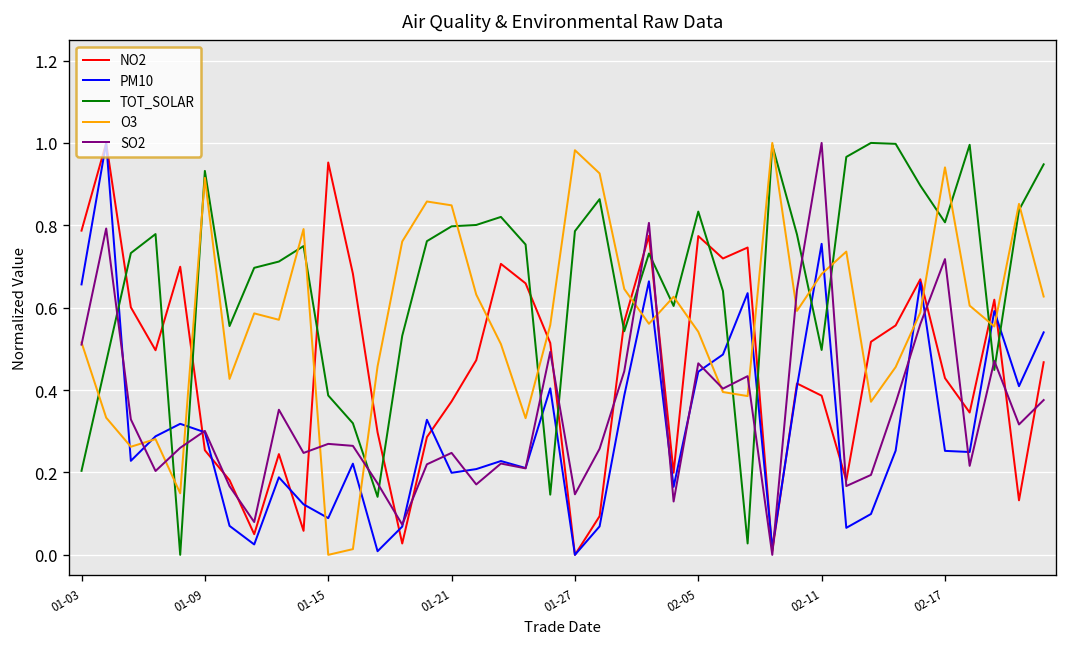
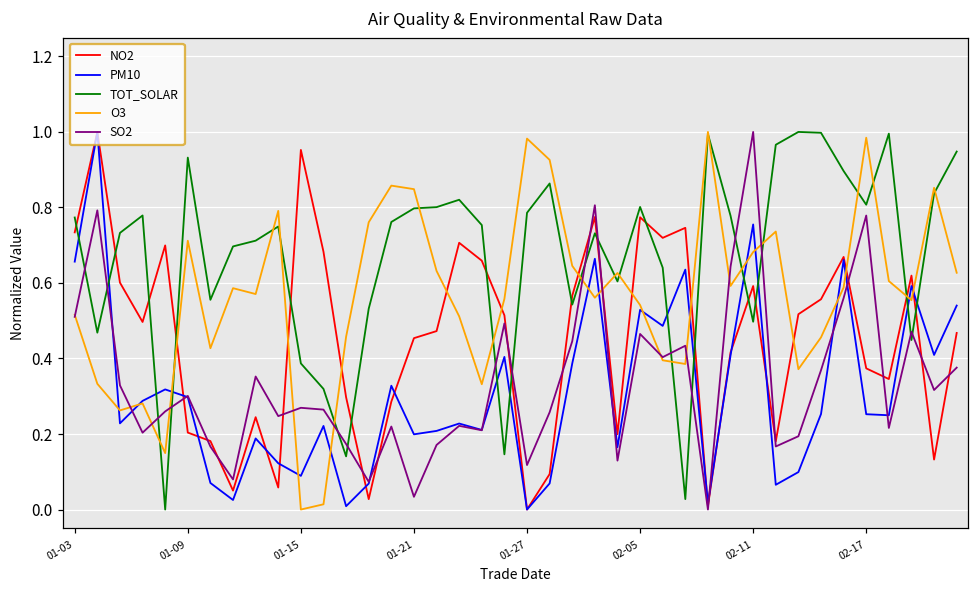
  {
    "NO2": {
-     "01-03": 0.79,
-     "01-09": 0.25,
+     "01-03": 0.73,
+     "01-09": 0.20,
      "01-15": 0.95,
-     "01-21": 0.37,
+     "01-21": 0.45,
      "02-05": 0.77,
-     "02-11": 0.39,
-     "02-17": 0.43
+     "02-11": 0.59,
+     "02-17": 0.37
    },
    "PM10": {
      "01-03": 0.66,
      "01-15": 0.09,
      "01-21": 0.20,
-     "02-05": 0.44,
+     "02-05": 0.53,
      "02-11": 0.75,
      "02-17": 0.25
    },
    "TOT_SOLAR": {
-     "01-03": 0.20,
+     "01-03": 0.77,
      "01-09": 0.93,
      "01-15": 0.39,
      "01-21": 0.80,
      "01-27": 0.79,
-     "02-05": 0.83,
+     "02-05": 0.80,
      "02-11": 0.50,
      "02-17": 0.81
    },
    "O3": {
-     "01-09": 0.92,
+     "01-09": 0.71,
      "01-15": 0.00,
      "01-21": 0.85,
      "01-27": 0.98,
      "02-05": 0.54,
      "02-11": 0.68,
-     "02-17": 0.94
+     "02-17": 0.98
    },
    "SO2": {
      "01-15": 0.27,
-     "01-21": 0.25,
-     "01-27": 0.15,
+     "01-21": 0.03,
+     "01-27": 0.12,
      "02-05": 0.46,
      "02-11": 1.00,
-     "02-17": 0.72
+     "02-17": 0.78
    }
  }
